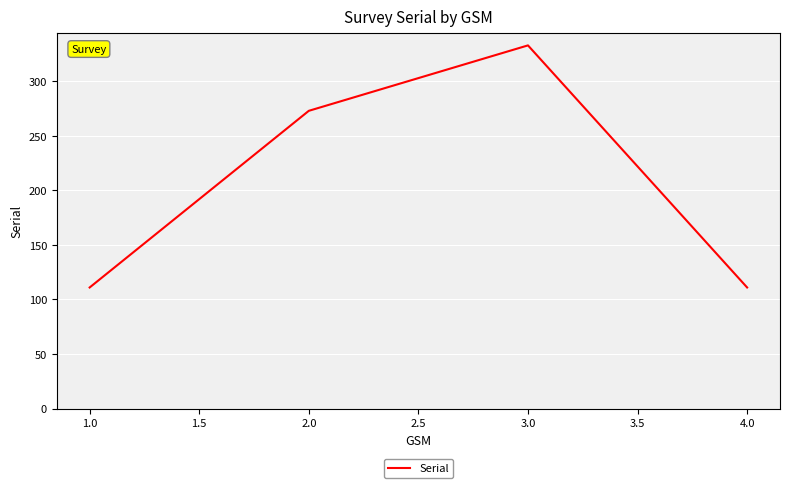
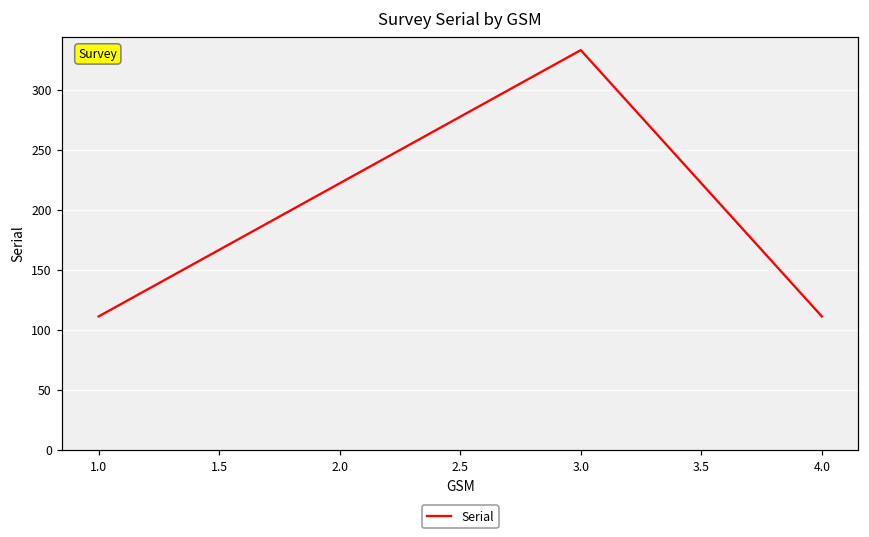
  {
    "1.0": 111,
-   "2.0": 273,
+   "2.0": 222,
    "3.0": 333,
    "4.0": 111
  }
